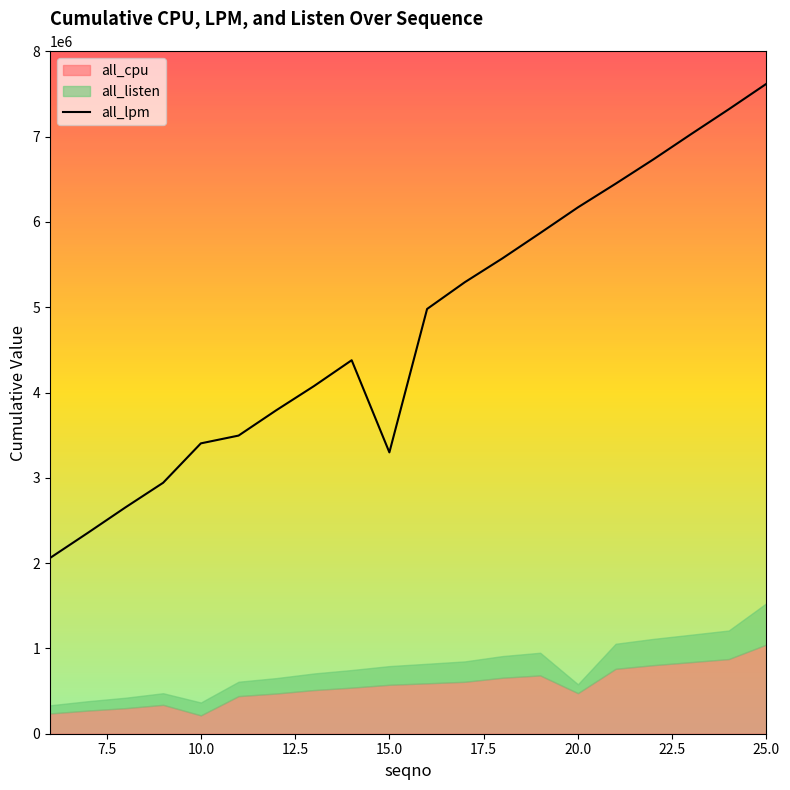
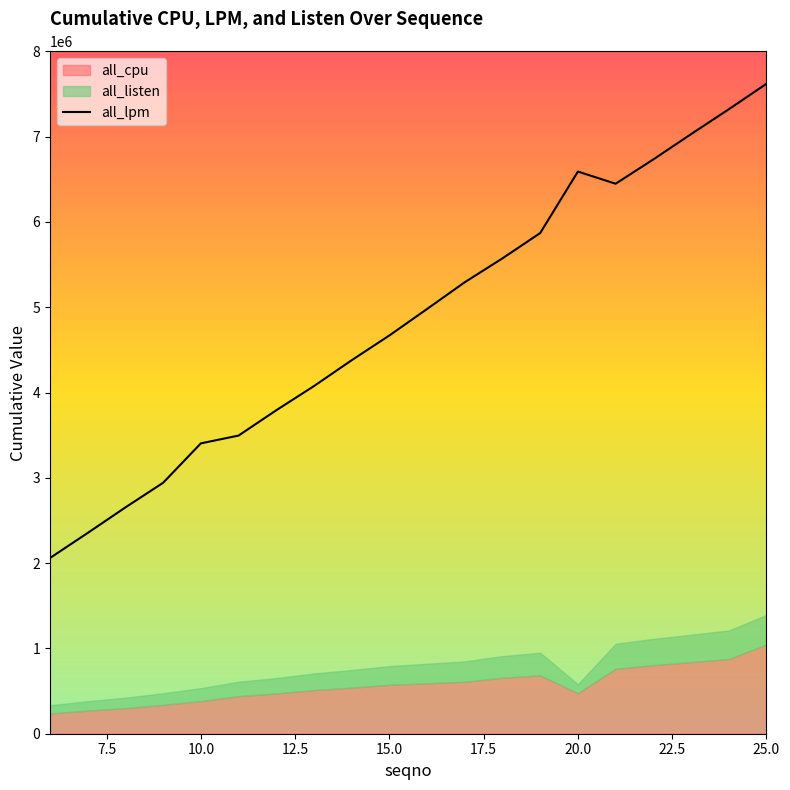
  {
    "all_cpu": {
-     "10.0": 200000,
+     "10.0": 400000,
      "15.0": 600000,
      "20.0": 500000,
      "25.0": 1000000
    },
    "all_lpm": {
      "10.0": 3400000,
-     "15.0": 3300000,
-     "20.0": 6200000,
+     "15.0": 4700000,
+     "20.0": 6600000,
      "25.0": 7600000
    },
    "all_listen": {
      "10.0": 200000,
      "15.0": 200000,
      "20.0": 100000,
-     "25.0": 500000
+     "25.0": 300000
    }
  }
